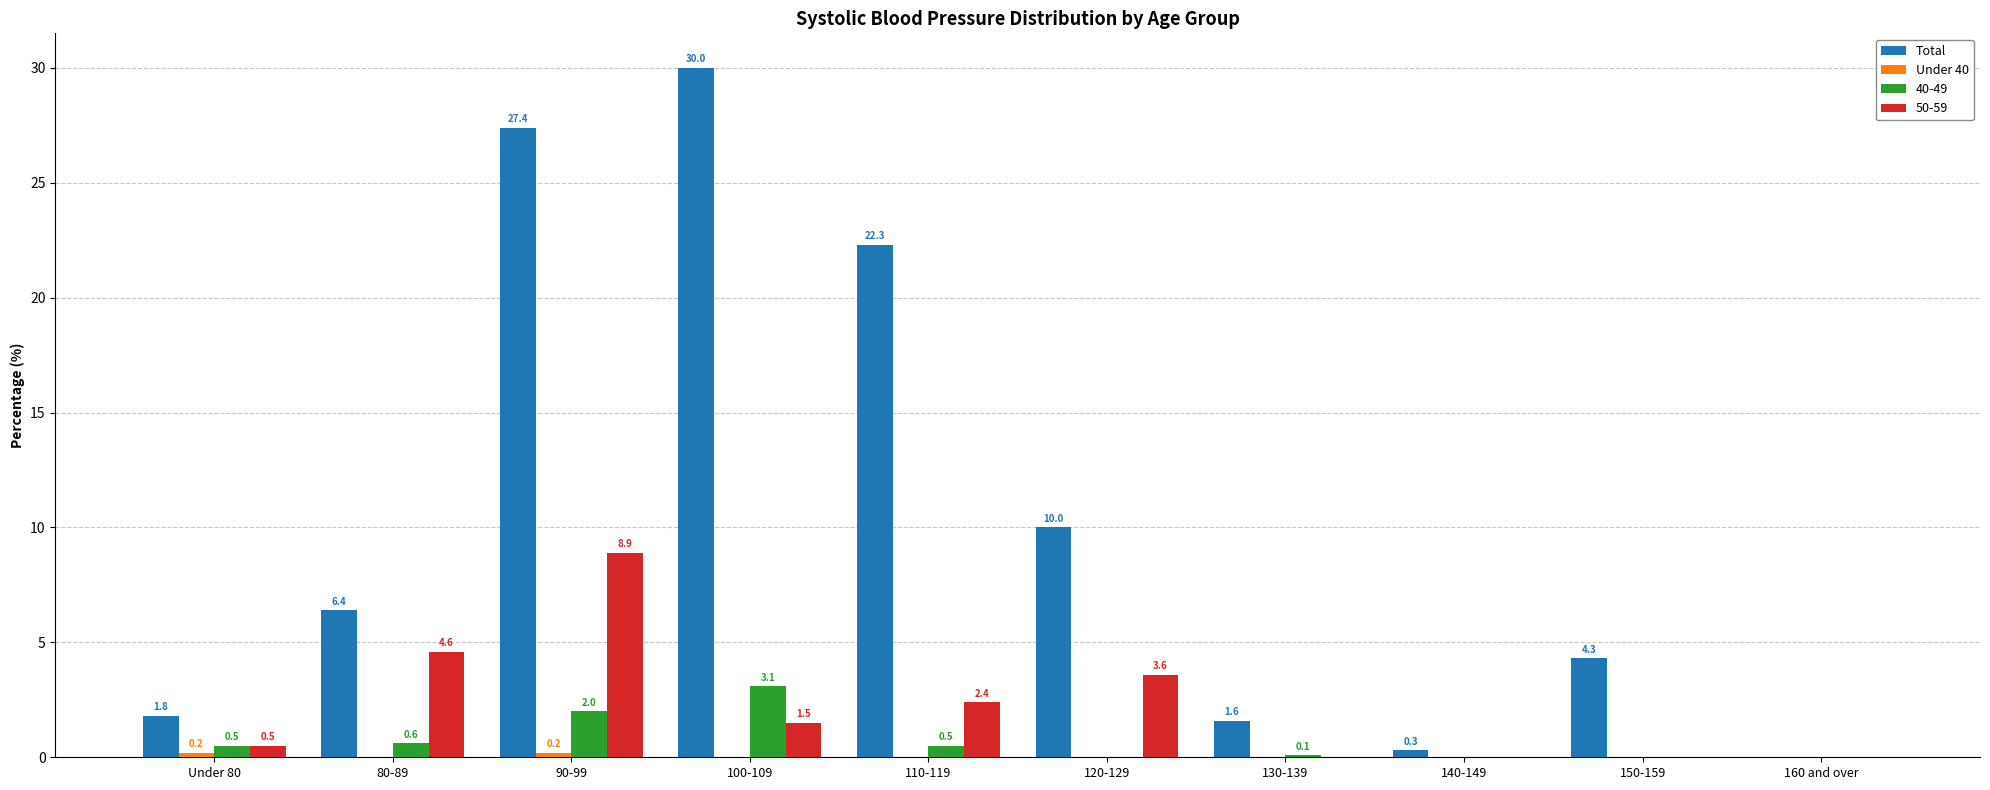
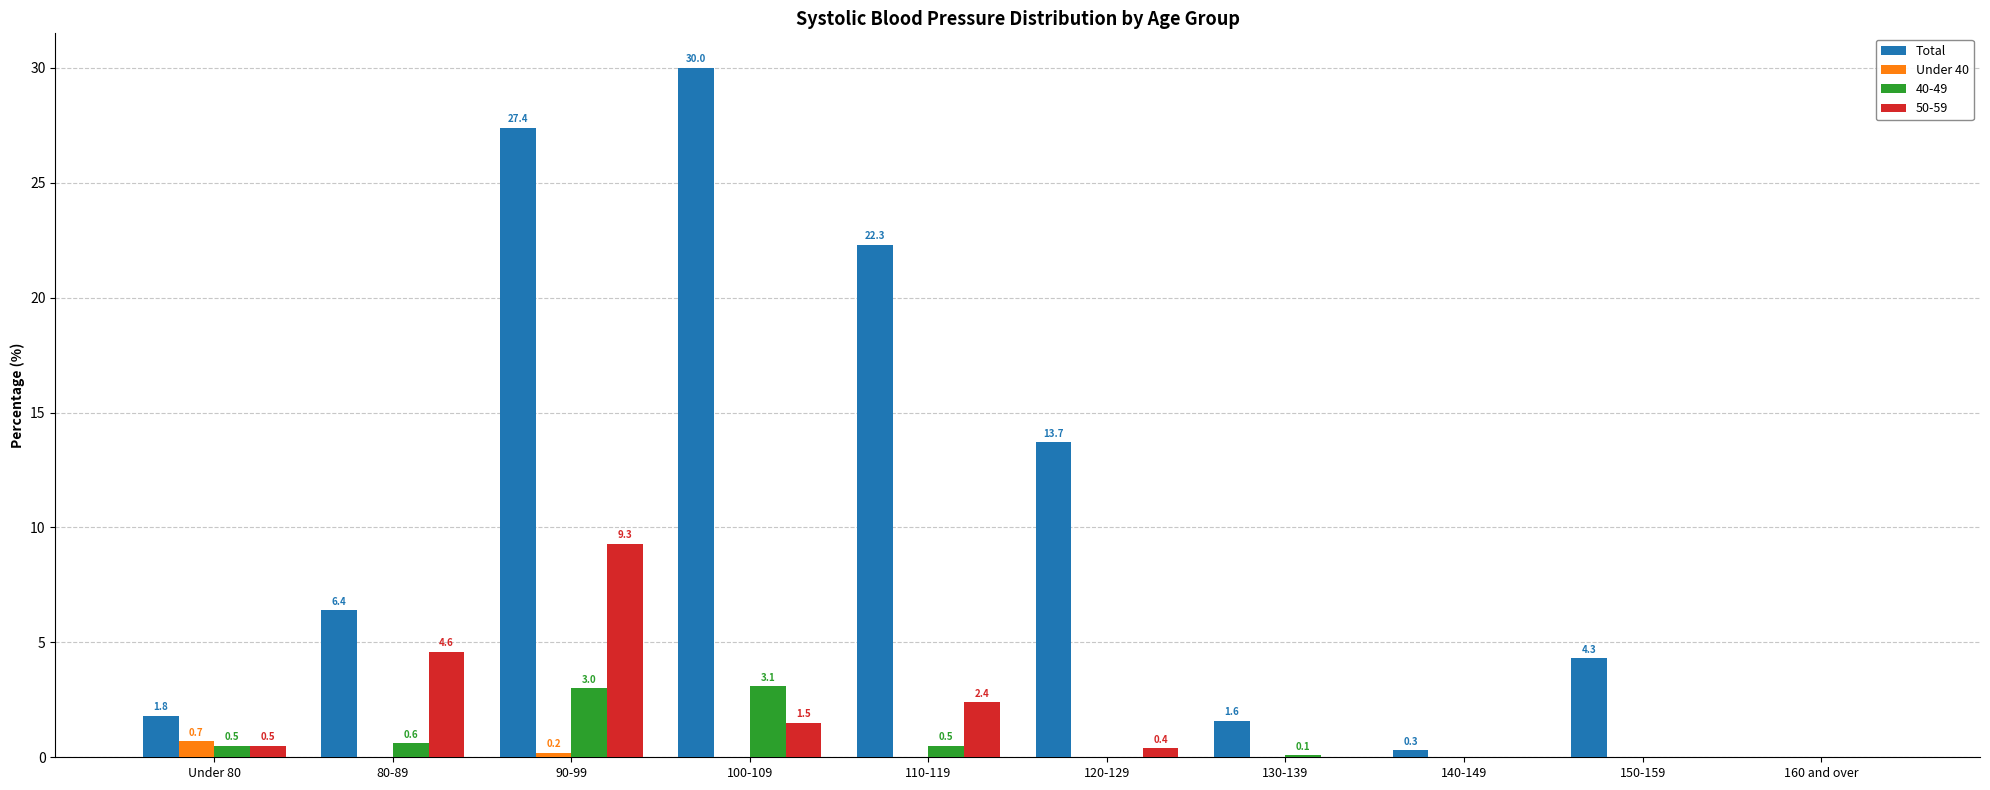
  {
    "Total": {
      "Under 80": 1.8,
      "80-89": 6.4,
      "90-99": 27.4,
      "100-109": 30.0,
      "110-119": 22.3,
-     "120-129": 10.0,
+     "120-129": 13.7,
      "130-139": 1.6,
      "140-149": 0.3,
      "150-159": 4.3
    },
    "Under 40": {
-     "Under 80": 0.2,
+     "Under 80": 0.7,
      "90-99": 0.2
    },
    "40-49": {
      "Under 80": 0.5,
      "80-89": 0.6,
-     "90-99": 2.0,
+     "90-99": 3.0,
      "100-109": 3.1,
      "110-119": 0.5,
      "130-139": 0.1
    },
    "50-59": {
      "Under 80": 0.5,
      "80-89": 4.6,
-     "90-99": 8.9,
+     "90-99": 9.3,
      "100-109": 1.5,
      "110-119": 2.4,
-     "120-129": 3.6
+     "120-129": 0.4
    }
  }
